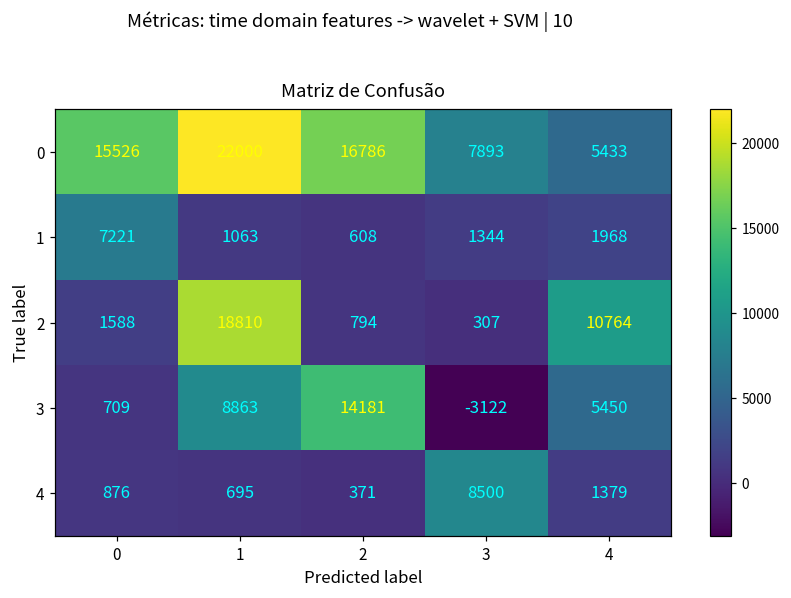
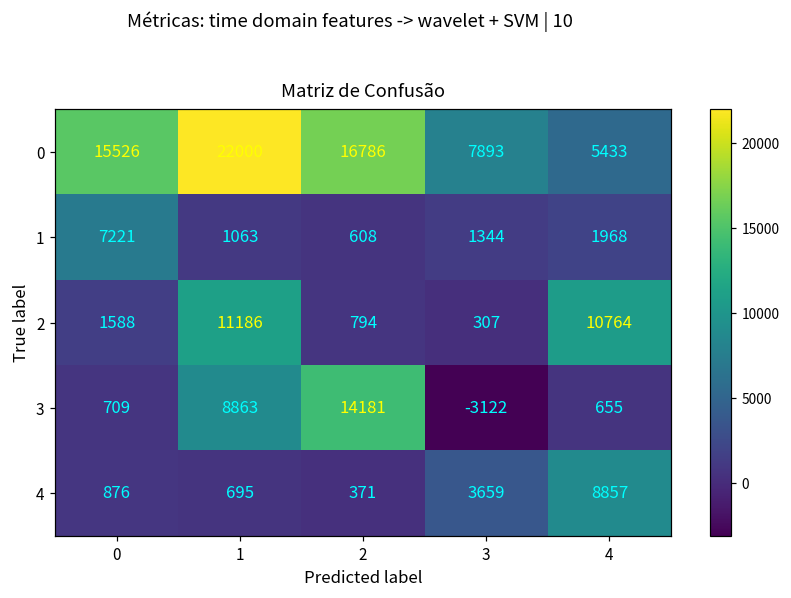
  {
    "0": {
      "0": 15526,
      "2": 16786,
      "3": 7893,
      "4": 5433
    },
    "1": {
      "0": 7221,
      "1": 1063,
      "2": 608,
      "3": 1344,
      "4": 1968
    },
    "2": {
      "0": 1588,
-     "1": 18810,
+     "1": 11186,
      "2": 794,
      "3": 307,
      "4": 10764
    },
    "3": {
      "0": 709,
      "1": 8863,
      "2": 14181,
      "3": -3122,
-     "4": 5450
+     "4": 655
    },
    "4": {
      "0": 876,
      "1": 695,
      "2": 371,
-     "3": 8500,
-     "4": 1379
+     "3": 3659,
+     "4": 8857
    }
  }
